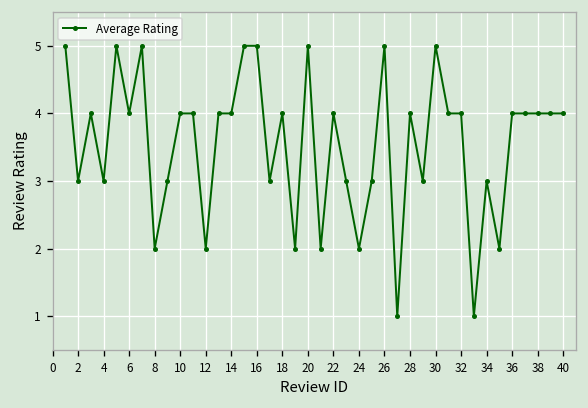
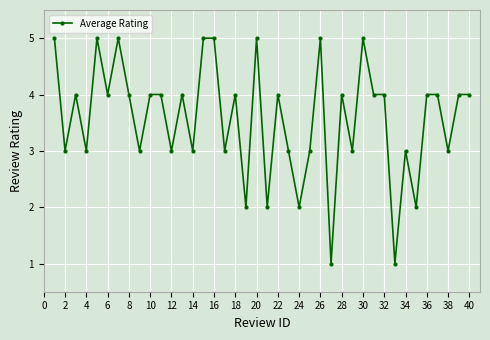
  {
    "2": 3,
    "4": 3,
    "6": 4,
-   "8": 2,
+   "8": 4,
    "10": 4,
-   "12": 2,
-   "14": 4,
+   "12": 3,
+   "14": 3,
    "16": 5,
    "18": 4,
    "20": 5,
    "22": 4,
    "24": 2,
    "26": 5,
    "28": 4,
    "30": 5,
    "32": 4,
    "34": 3,
    "36": 4,
-   "38": 4,
+   "38": 3,
    "40": 4
  }
